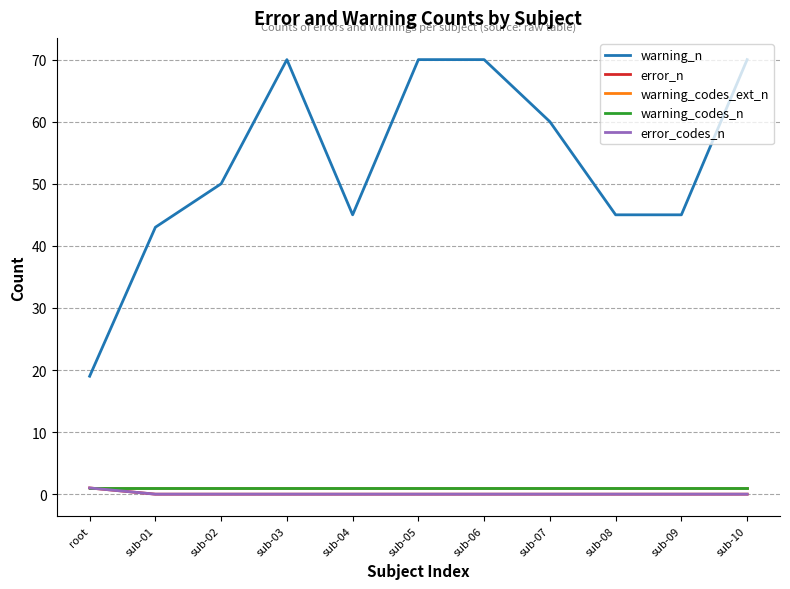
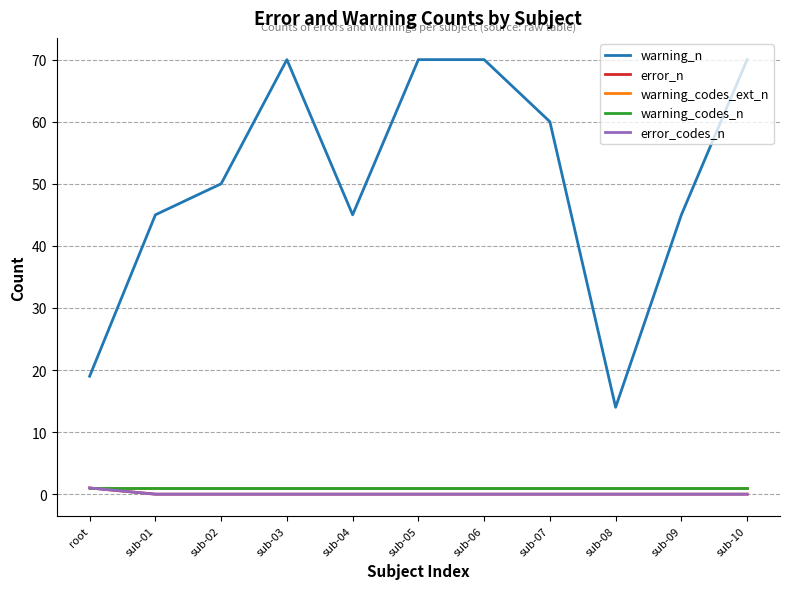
  {
    "warning_n": {
      "root": 19,
-     "sub-01": 43,
+     "sub-01": 45,
      "sub-02": 50,
      "sub-03": 70,
      "sub-04": 45,
      "sub-05": 70,
      "sub-06": 70,
      "sub-07": 60,
-     "sub-08": 45,
+     "sub-08": 14,
      "sub-09": 45
    },
    "error_codes_n": {
      "sub-01": 0,
      "sub-02": 0,
      "sub-03": 0,
      "sub-04": 0,
      "sub-05": 0,
      "sub-06": 0,
      "sub-07": 0,
      "sub-08": 0,
      "sub-09": 0,
      "sub-10": 0
    },
    "warning_codes_n": {
      "sub-01": 1,
      "sub-02": 1,
      "sub-03": 1,
      "sub-04": 1,
      "sub-05": 1,
      "sub-06": 1,
      "sub-07": 1,
      "sub-08": 1,
      "sub-09": 1,
      "sub-10": 1
    }
  }
